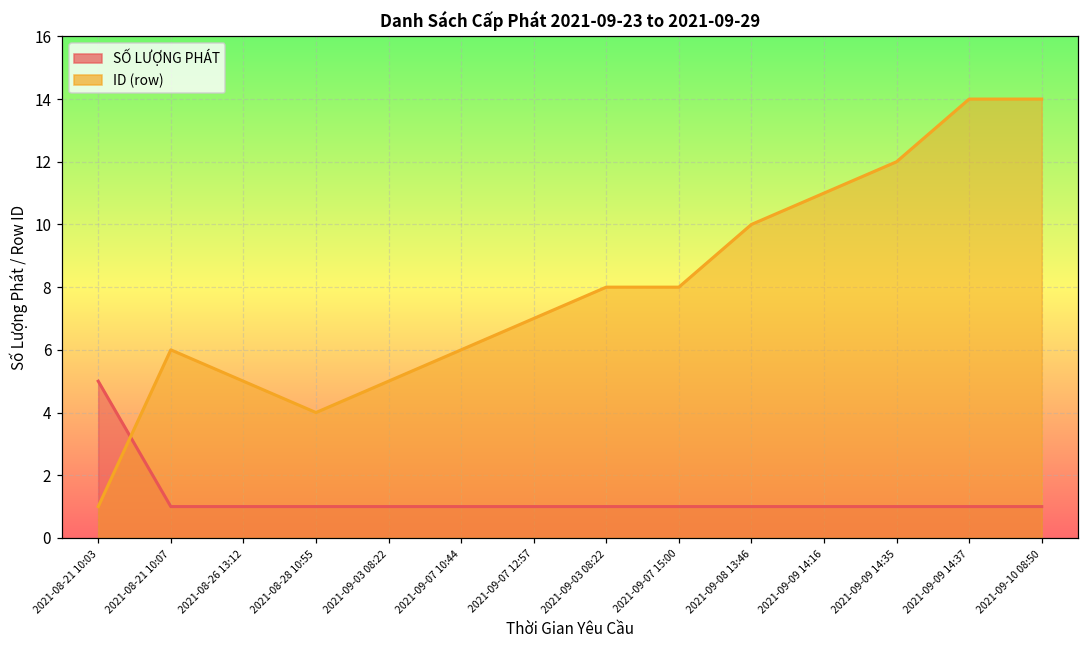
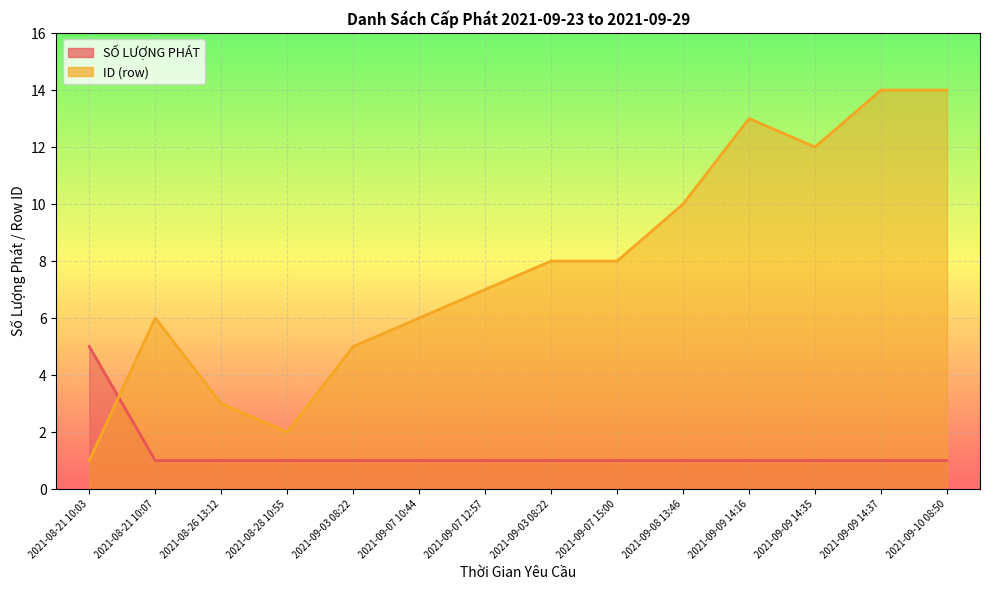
  {
    "SỐ LƯỢNG PHÁT": {
      "2021-08-21 10:03": 5,
      "2021-08-21 10:07": 1,
      "2021-08-26 13:12": 1,
      "2021-08-28 10:55": 1,
      "2021-09-07 10:44": 1,
      "2021-09-07 12:57": 1,
      "2021-09-07 15:00": 1,
      "2021-09-08 13:46": 1,
      "2021-09-09 14:16": 1,
      "2021-09-09 14:35": 1,
      "2021-09-09 14:37": 1,
      "2021-09-10 08:50": 1
    },
    "ID (row)": {
      "2021-08-21 10:03": 1,
      "2021-08-21 10:07": 6,
-     "2021-08-26 13:12": 5,
-     "2021-08-28 10:55": 4,
+     "2021-08-26 13:12": 3,
+     "2021-08-28 10:55": 2,
      "2021-09-07 10:44": 6,
      "2021-09-07 12:57": 7,
      "2021-09-07 15:00": 8,
      "2021-09-08 13:46": 10,
-     "2021-09-09 14:16": 11,
+     "2021-09-09 14:16": 13,
      "2021-09-09 14:35": 12,
      "2021-09-09 14:37": 14,
      "2021-09-10 08:50": 14
    }
  }
